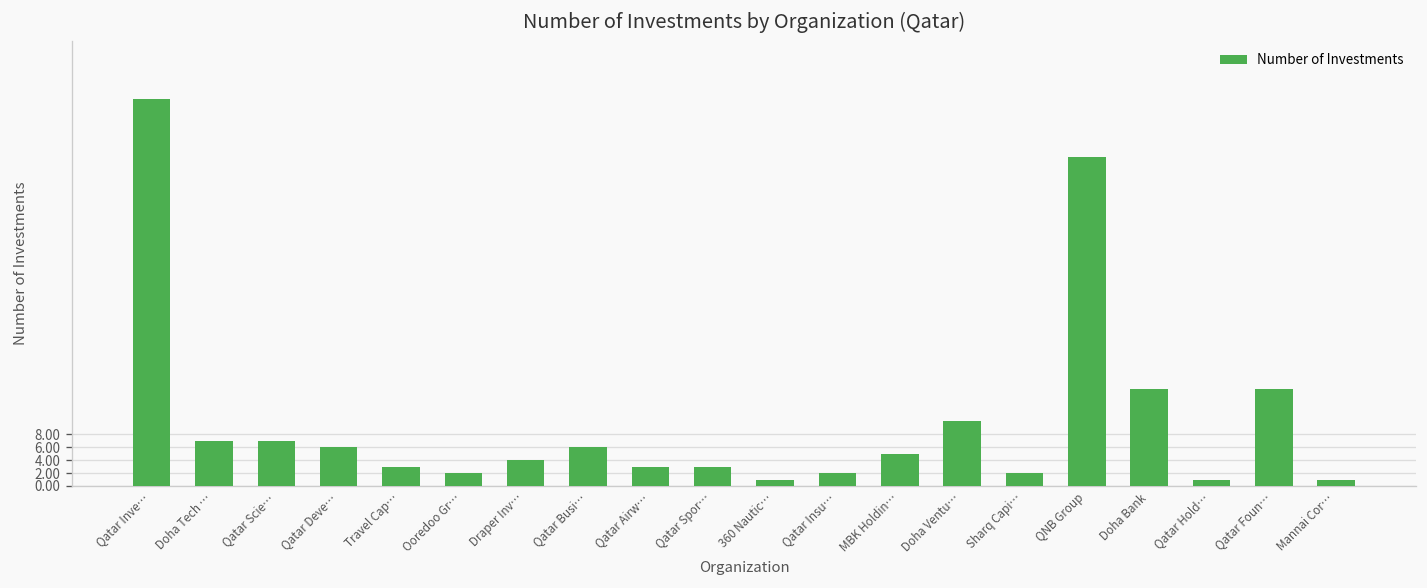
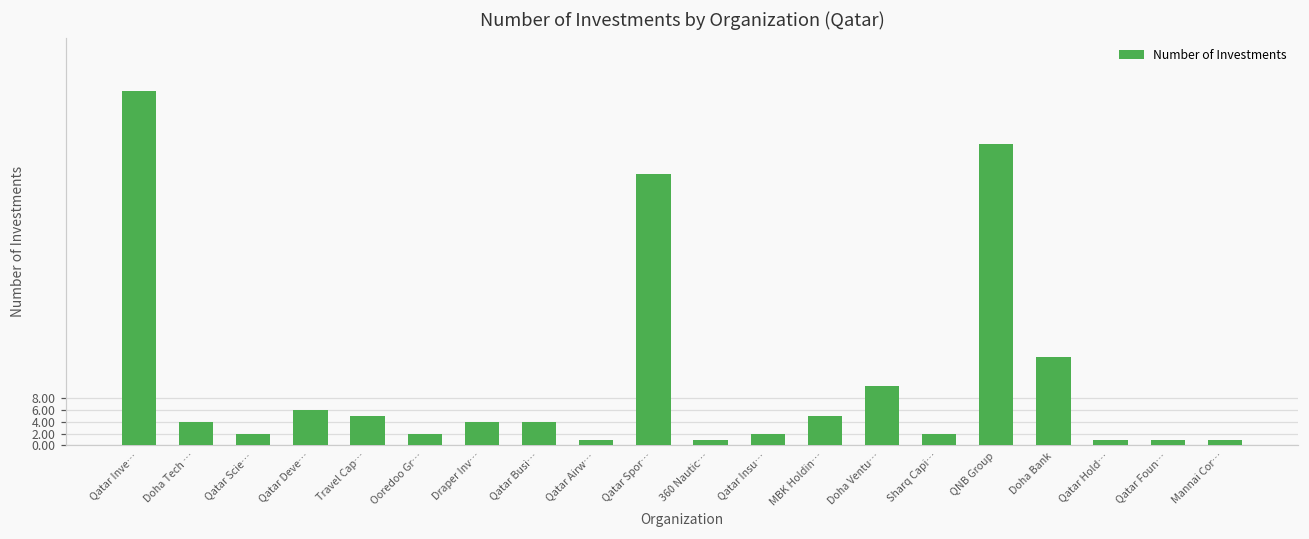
  {
    "Qatar Inve…": 60,
-   "Doha Tech …": 7,
-   "Qatar Scie…": 7,
+   "Doha Tech …": 4,
+   "Qatar Scie…": 2,
    "Qatar Deve…": 6,
-   "Travel Cap…": 3,
+   "Travel Cap…": 5,
    "Ooredoo Gr…": 2,
    "Draper Inv…": 4,
-   "Qatar Busi…": 6,
-   "Qatar Airw…": 3,
-   "Qatar Spor…": 3,
+   "Qatar Busi…": 4,
+   "Qatar Airw…": 1,
+   "Qatar Spor…": 46,
    "360 Nautic…": 1,
    "Qatar Insu…": 2,
    "MBK Holdin…": 5,
    "Doha Ventu…": 10,
    "Sharq Capi…": 2,
    "QNB Group": 51,
    "Doha Bank": 15,
    "Qatar Hold…": 1,
-   "Qatar Foun…": 15,
+   "Qatar Foun…": 1,
    "Mannai Cor…": 1
  }
